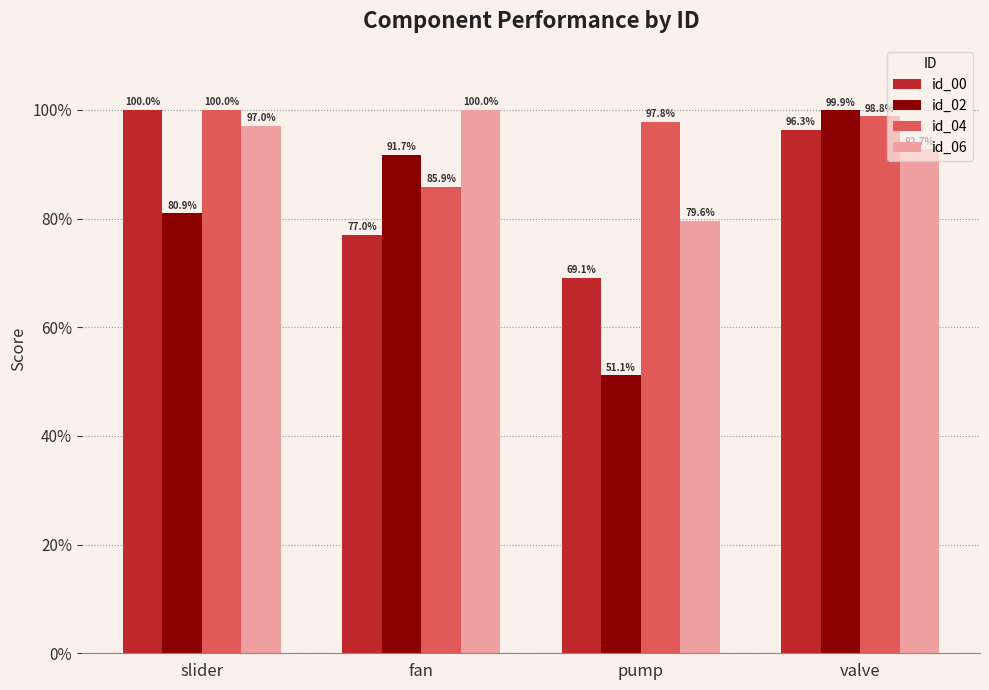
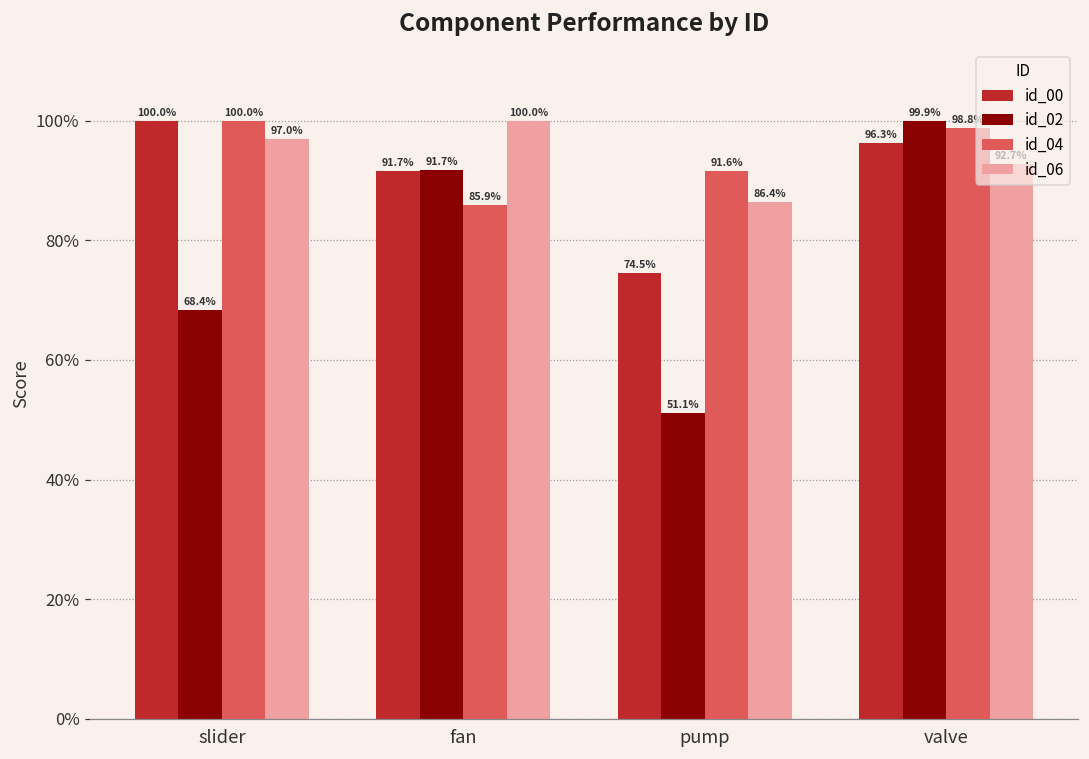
  {
    "id_00": {
      "slider": "100.0%",
-     "fan": "77.0%",
-     "pump": "69.1%",
+     "fan": "91.7%",
+     "pump": "74.5%",
      "valve": "96.3%"
    },
    "id_02": {
-     "slider": "80.9%",
+     "slider": "68.4%",
      "fan": "91.7%",
      "pump": "51.1%",
      "valve": "99.9%"
    },
    "id_04": {
      "slider": "100.0%",
      "fan": "85.9%",
-     "pump": "97.8%"
+     "pump": "91.6%"
    },
    "id_06": {
      "slider": "97.0%",
      "fan": "100.0%",
-     "pump": "79.6%"
+     "pump": "86.4%"
    }
  }
